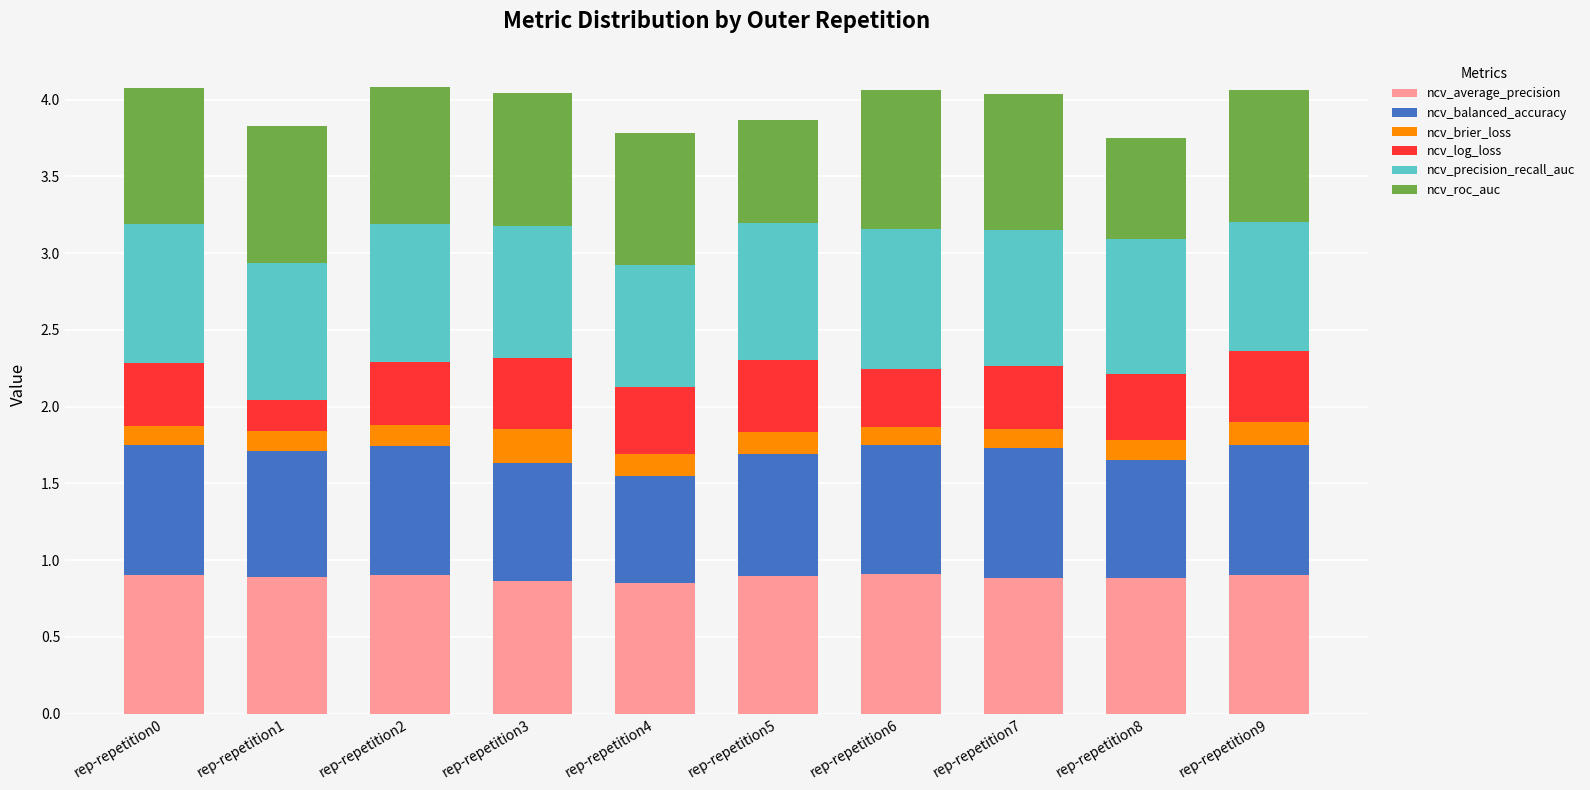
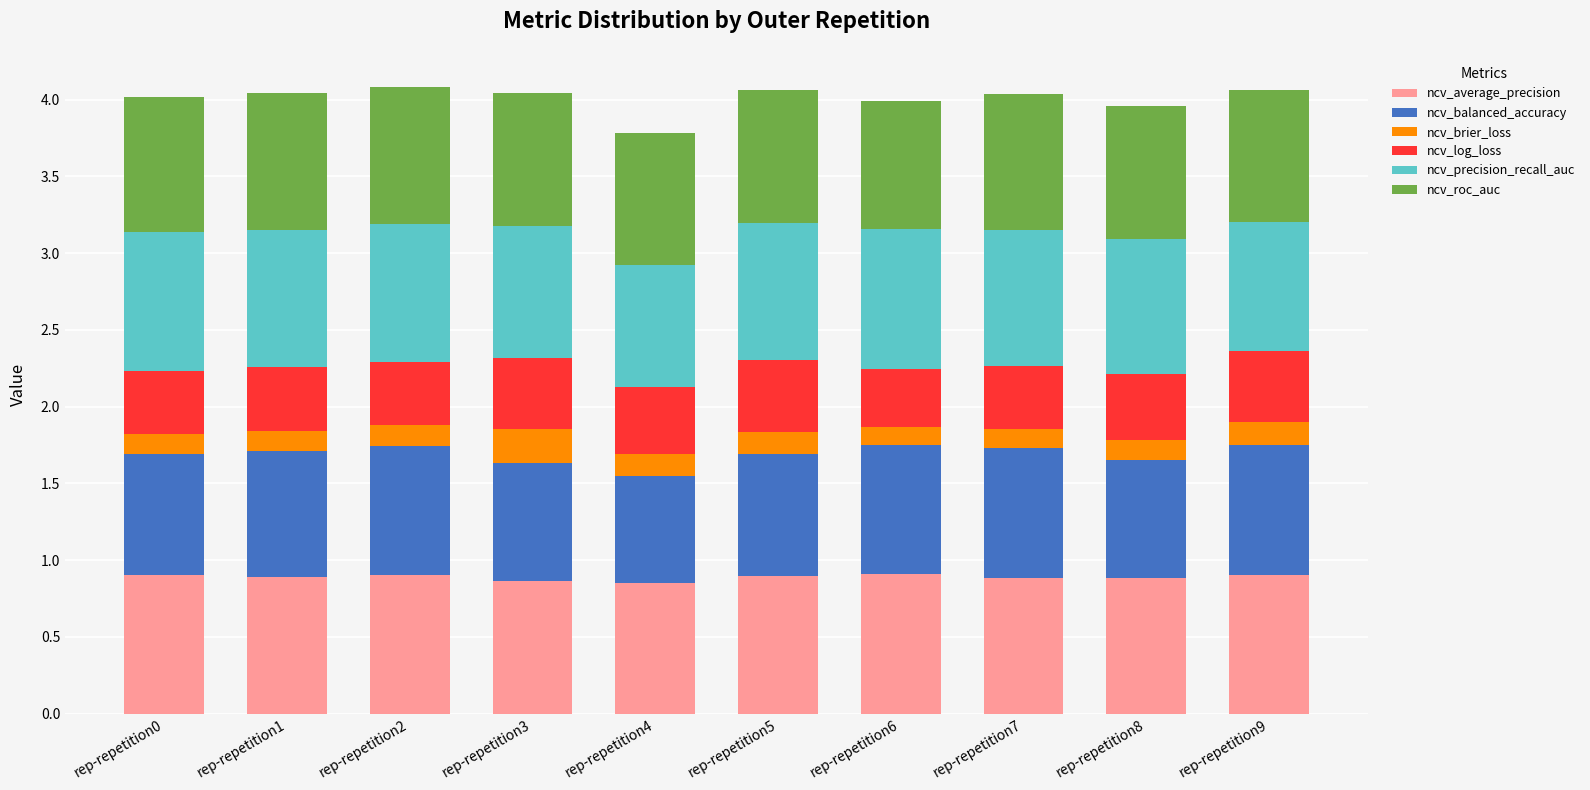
  {
    "ncv_average_precision": {
      "rep-repetition0": 0.91,
      "rep-repetition1": 0.89,
      "rep-repetition2": 0.90,
      "rep-repetition3": 0.86,
      "rep-repetition4": 0.85,
      "rep-repetition5": 0.90,
      "rep-repetition6": 0.91,
      "rep-repetition7": 0.88,
      "rep-repetition8": 0.88,
      "rep-repetition9": 0.91
    },
    "ncv_balanced_accuracy": {
-     "rep-repetition0": 0.84,
+     "rep-repetition0": 0.79,
      "rep-repetition1": 0.82,
      "rep-repetition2": 0.84,
      "rep-repetition3": 0.77,
      "rep-repetition4": 0.70,
      "rep-repetition5": 0.79,
      "rep-repetition6": 0.84,
      "rep-repetition7": 0.84,
      "rep-repetition8": 0.77,
      "rep-repetition9": 0.84
    },
    "ncv_brier_loss": {
      "rep-repetition0": 0.13,
      "rep-repetition1": 0.13,
      "rep-repetition2": 0.13,
      "rep-repetition3": 0.22,
      "rep-repetition4": 0.14,
      "rep-repetition5": 0.15,
      "rep-repetition6": 0.12,
      "rep-repetition7": 0.13,
      "rep-repetition8": 0.13,
      "rep-repetition9": 0.15
    },
    "ncv_log_loss": {
      "rep-repetition0": 0.41,
-     "rep-repetition1": 0.20,
+     "rep-repetition1": 0.42,
      "rep-repetition2": 0.41,
      "rep-repetition3": 0.46,
      "rep-repetition4": 0.44,
      "rep-repetition5": 0.47,
      "rep-repetition6": 0.38,
      "rep-repetition7": 0.41,
      "rep-repetition8": 0.43,
      "rep-repetition9": 0.46
    },
    "ncv_precision_recall_auc": {
      "rep-repetition0": 0.90,
      "rep-repetition1": 0.89,
      "rep-repetition2": 0.90,
      "rep-repetition3": 0.86,
      "rep-repetition4": 0.79,
      "rep-repetition5": 0.89,
      "rep-repetition6": 0.91,
      "rep-repetition7": 0.89,
      "rep-repetition8": 0.88,
      "rep-repetition9": 0.84
    },
    "ncv_roc_auc": {
      "rep-repetition0": 0.88,
      "rep-repetition1": 0.89,
      "rep-repetition2": 0.89,
      "rep-repetition3": 0.86,
      "rep-repetition4": 0.86,
-     "rep-repetition5": 0.67,
-     "rep-repetition6": 0.91,
+     "rep-repetition5": 0.86,
+     "rep-repetition6": 0.83,
      "rep-repetition7": 0.89,
-     "rep-repetition8": 0.66,
+     "rep-repetition8": 0.87,
      "rep-repetition9": 0.86
    }
  }
